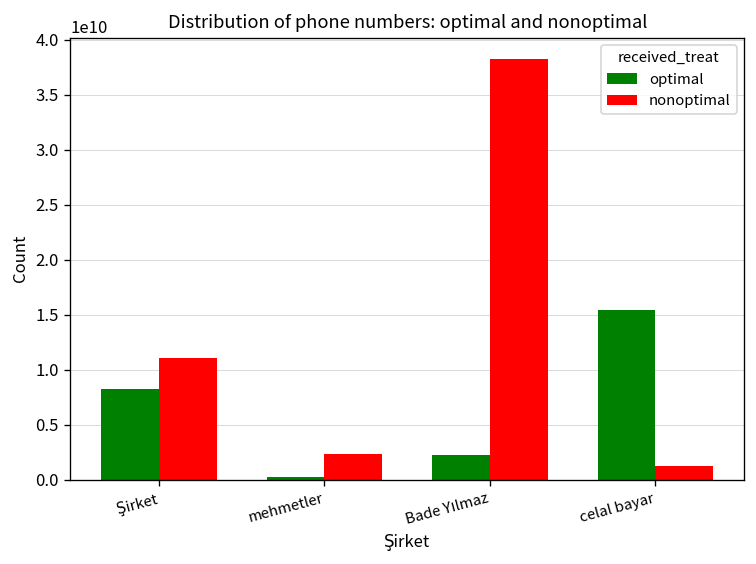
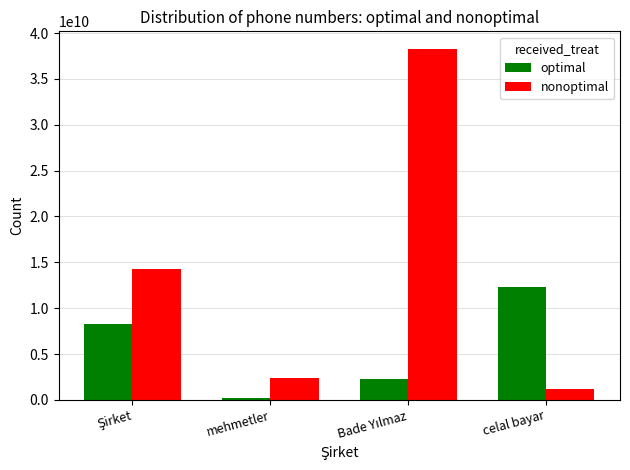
  {
    "optimal": {
      "Şirket": 8000000000,
      "Bade Yılmaz": 2000000000,
-     "celal bayar": 15000000000
+     "celal bayar": 12000000000
    },
    "nonoptimal": {
-     "Şirket": 11000000000,
+     "Şirket": 14000000000,
      "mehmetler": 2000000000,
      "Bade Yılmaz": 38000000000,
      "celal bayar": 1000000000
    }
  }
